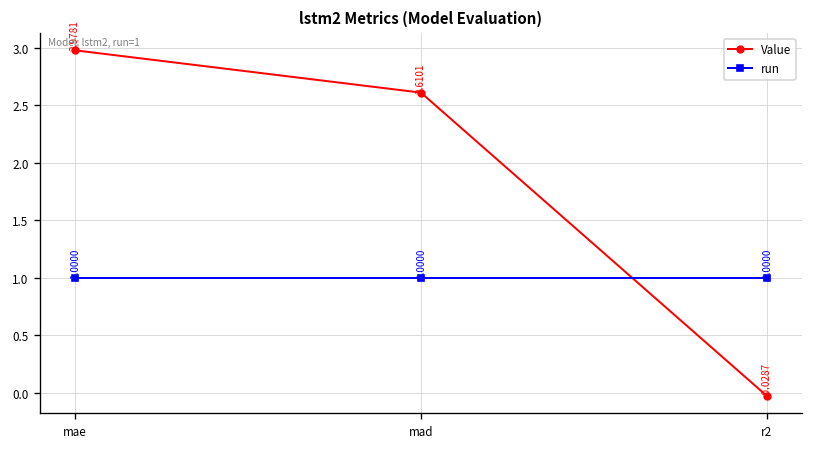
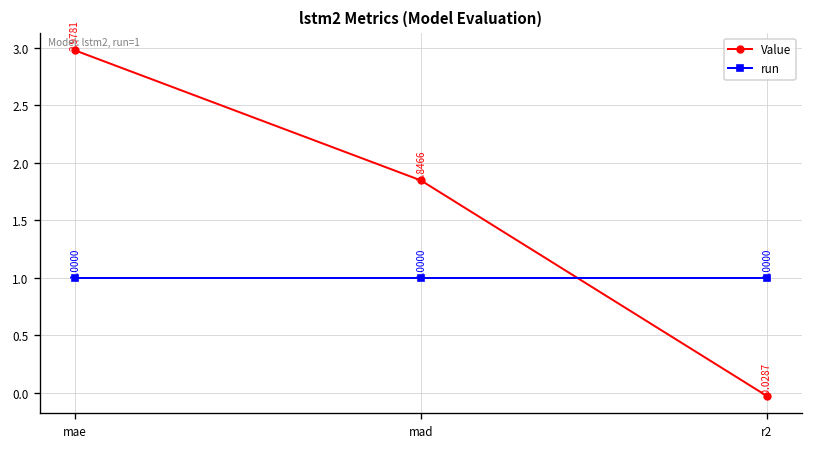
  {
    "Value": {
-     "mad": 2.6101,
+     "mad": 1.8466,
      "r2": -0.0287
    },
    "run": {
      "mae": 1.0000,
      "mad": 1.0000,
      "r2": 1.0000
    }
  }
